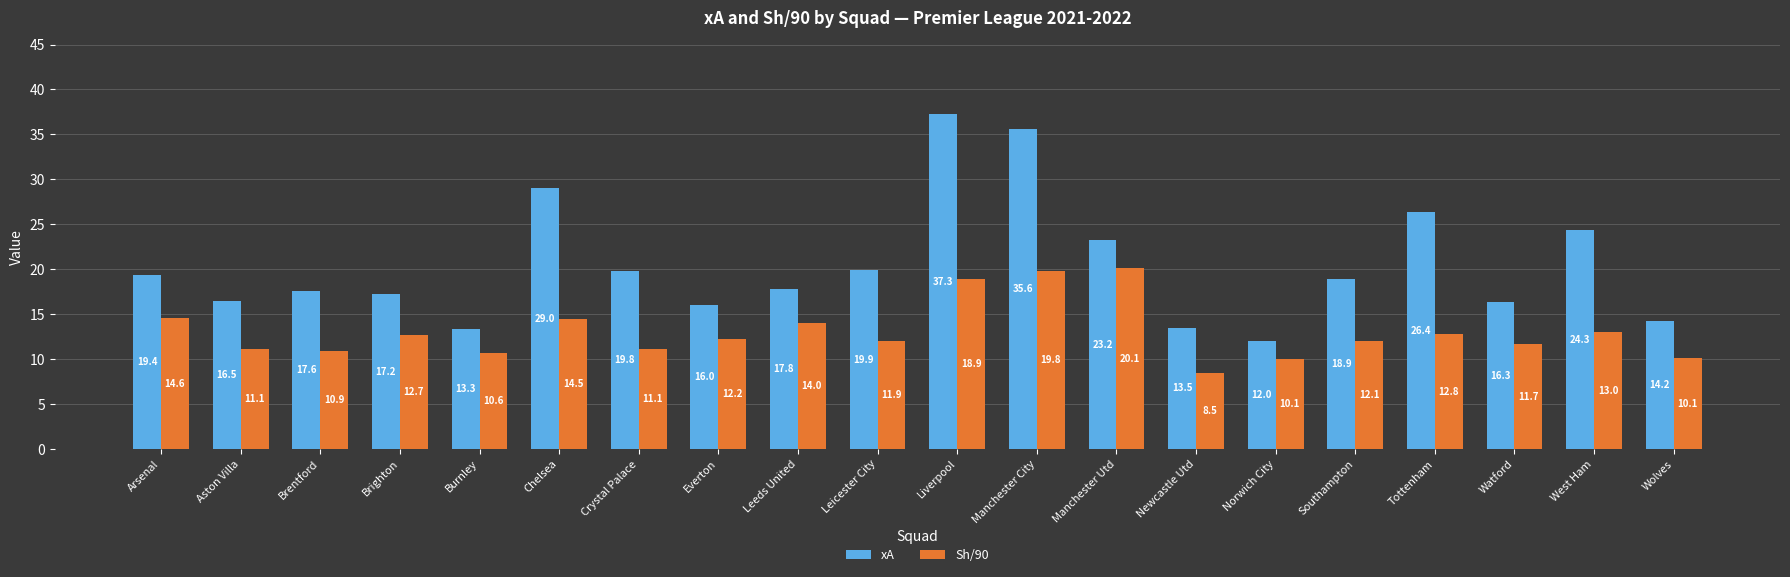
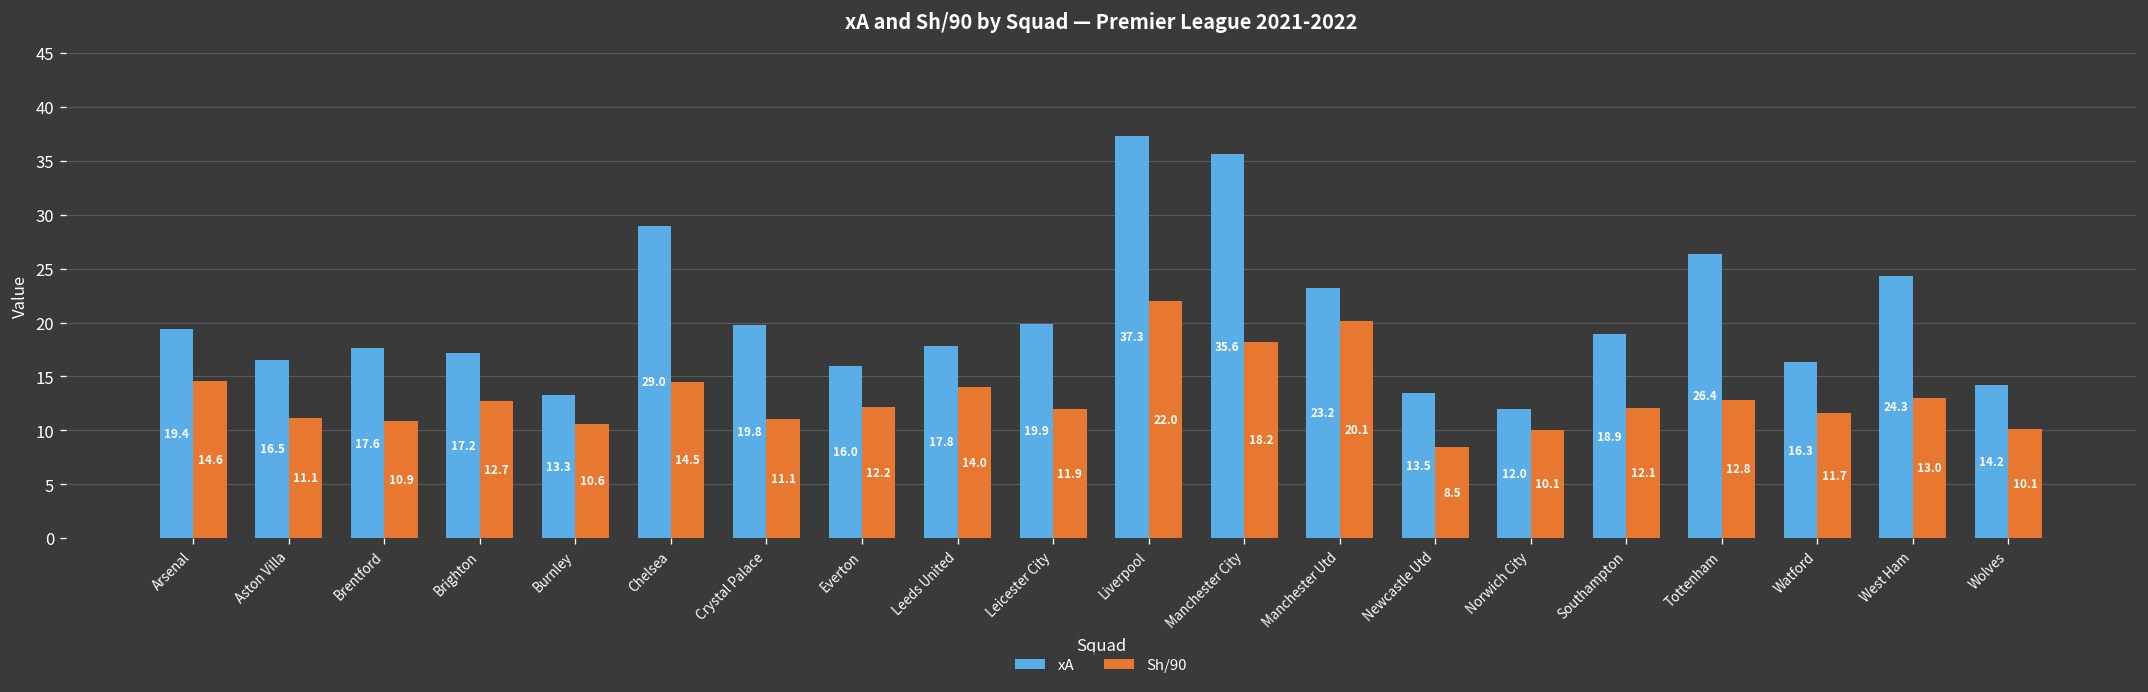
  {
    "xA": {
      "Arsenal": 19.4,
      "Aston Villa": 16.5,
      "Brentford": 17.6,
      "Brighton": 17.2,
      "Burnley": 13.3,
      "Chelsea": 29.0,
      "Crystal Palace": 19.8,
      "Everton": 16.0,
      "Leeds United": 17.8,
      "Leicester City": 19.9,
      "Liverpool": 37.3,
      "Manchester City": 35.6,
      "Manchester Utd": 23.2,
      "Newcastle Utd": 13.5,
      "Norwich City": 12.0,
      "Southampton": 18.9,
      "Tottenham": 26.4,
      "Watford": 16.3,
      "West Ham": 24.3,
      "Wolves": 14.2
    },
    "Sh/90": {
      "Arsenal": 14.6,
      "Aston Villa": 11.1,
      "Brentford": 10.9,
      "Brighton": 12.7,
      "Burnley": 10.6,
      "Chelsea": 14.5,
      "Crystal Palace": 11.1,
      "Everton": 12.2,
      "Leeds United": 14.0,
      "Leicester City": 11.9,
-     "Liverpool": 18.9,
-     "Manchester City": 19.8,
+     "Liverpool": 22.0,
+     "Manchester City": 18.2,
      "Manchester Utd": 20.1,
      "Newcastle Utd": 8.5,
      "Norwich City": 10.1,
      "Southampton": 12.1,
      "Tottenham": 12.8,
      "Watford": 11.7,
      "West Ham": 13.0,
      "Wolves": 10.1
    }
  }
